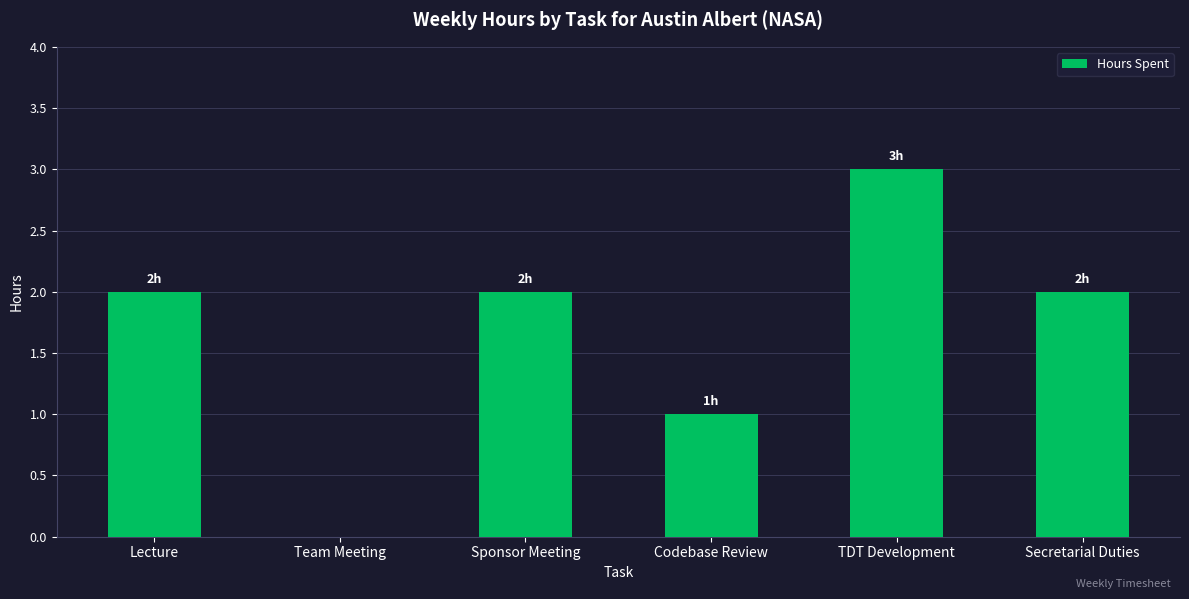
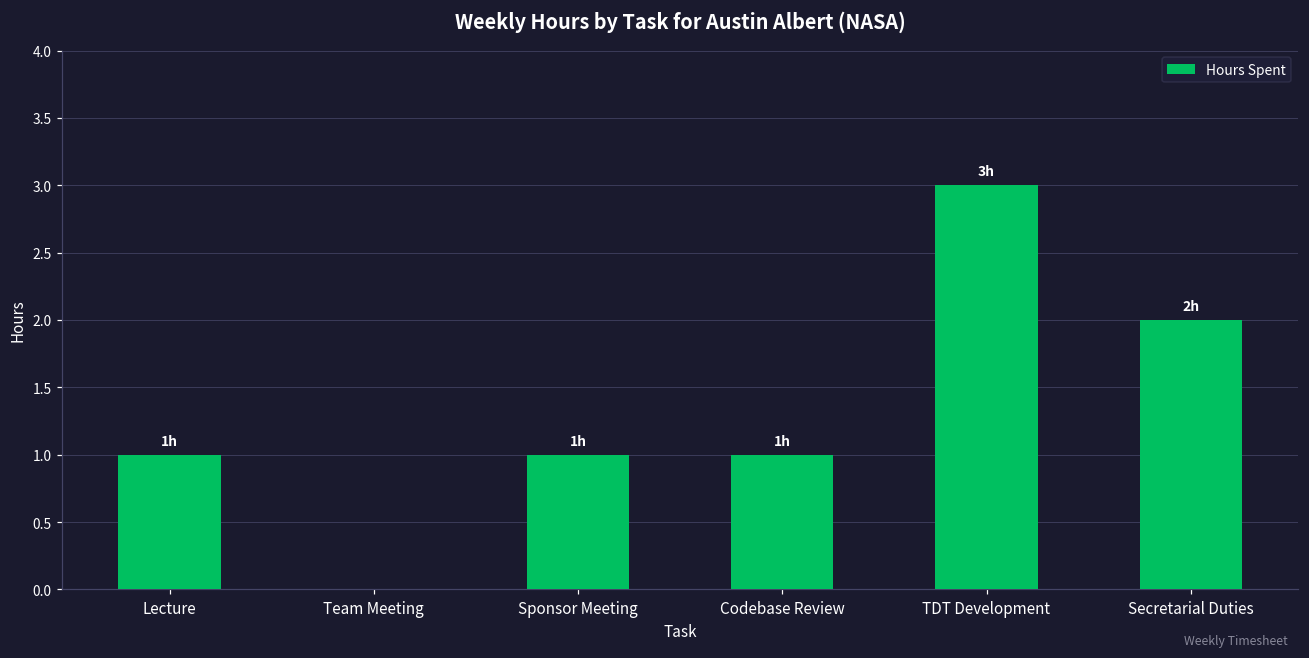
  {
-   "Lecture": "2h",
-   "Sponsor Meeting": "2h",
+   "Lecture": "1h",
+   "Sponsor Meeting": "1h",
    "Codebase Review": "1h",
    "TDT Development": "3h",
    "Secretarial Duties": "2h"
  }
